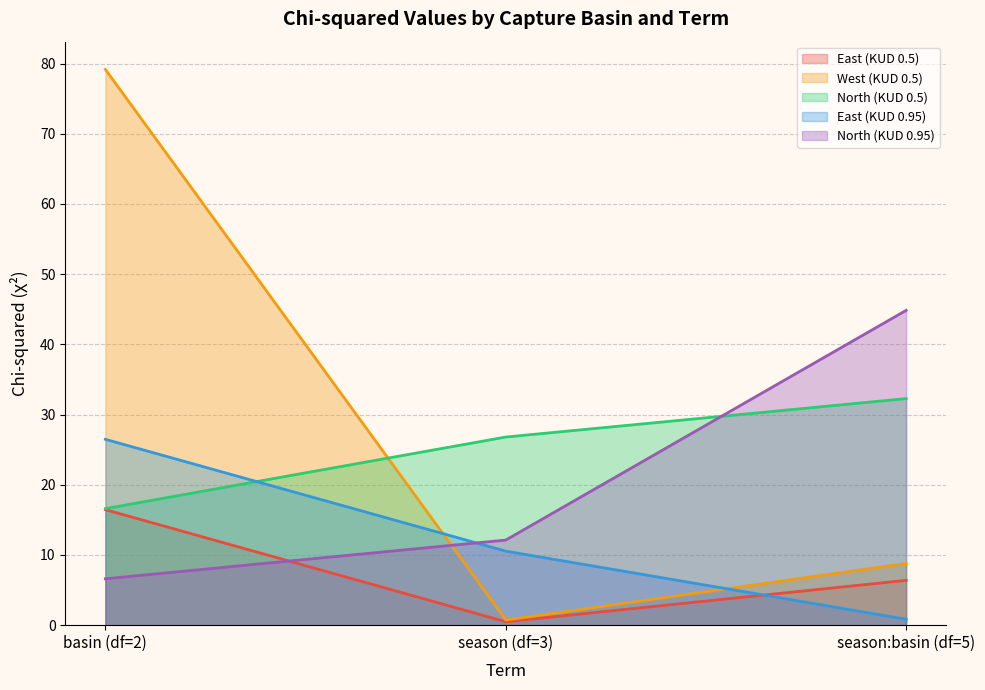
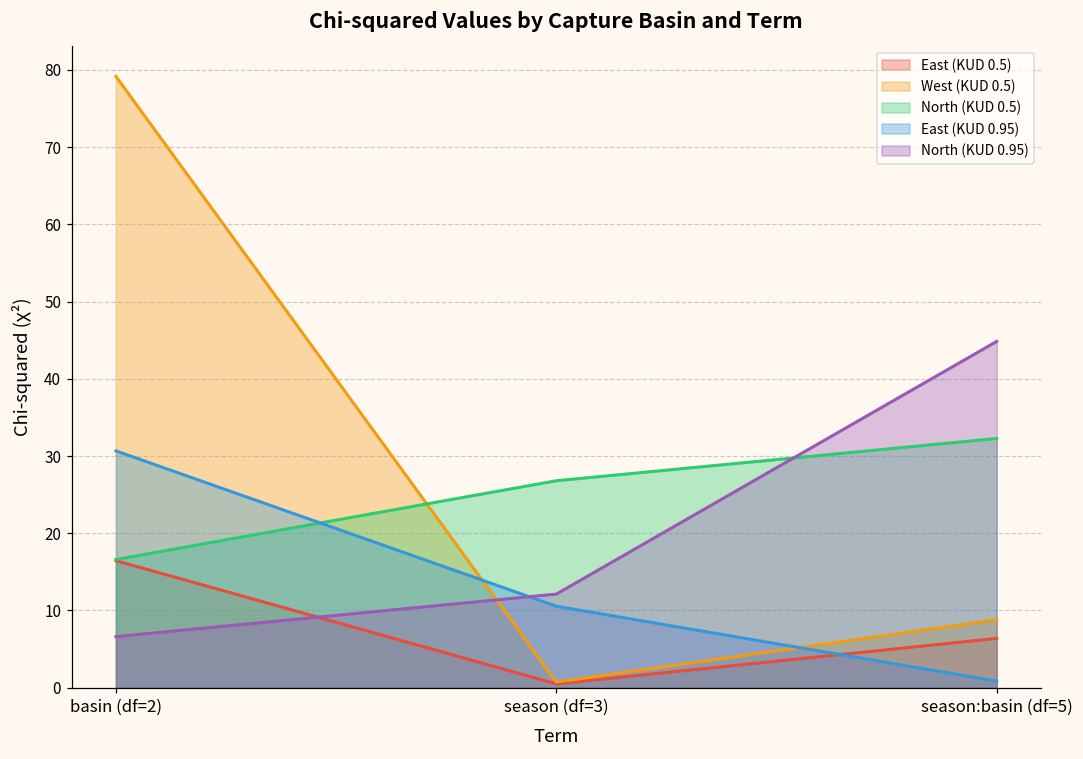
  {
    "North (KUD 0.5)": {
      "season (df=3)": 27,
      "season:basin (df=5)": 32
    },
    "East (KUD 0.95)": {
-     "basin (df=2)": 26,
+     "basin (df=2)": 31,
      "season (df=3)": 11,
      "season:basin (df=5)": 1
    },
    "North (KUD 0.95)": {
      "basin (df=2)": 7,
      "season (df=3)": 12,
      "season:basin (df=5)": 45
    }
  }
